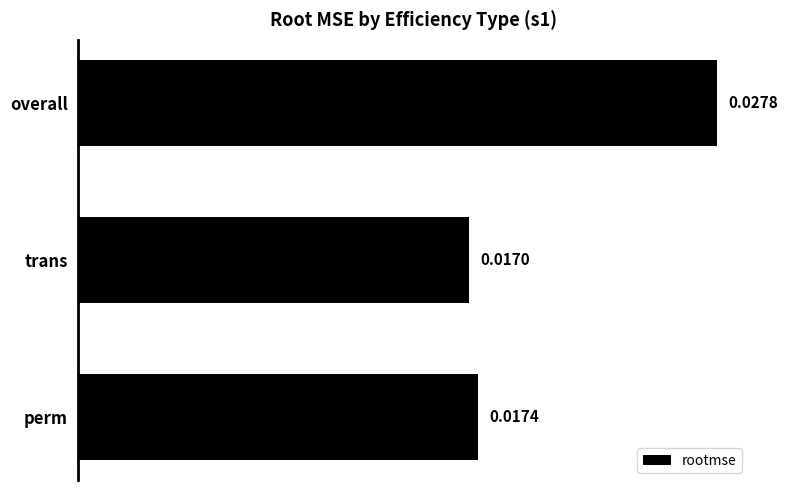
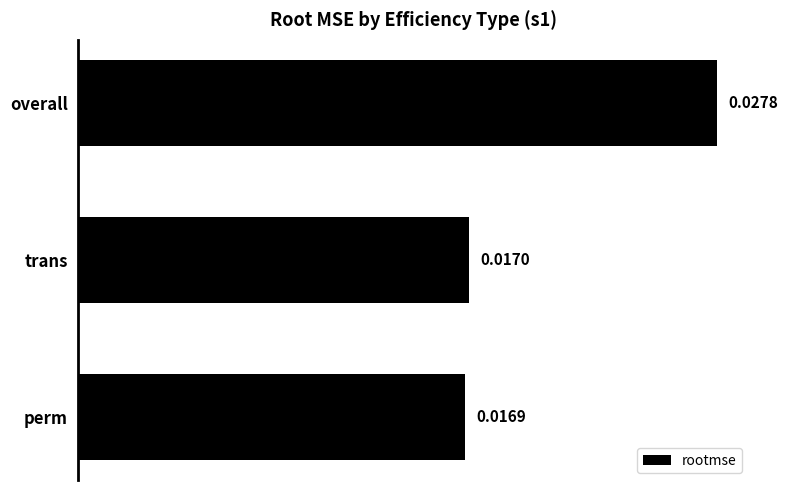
  {
    "overall": 0.0278,
    "trans": 0.0170,
-   "perm": 0.0174
+   "perm": 0.0169
  }
